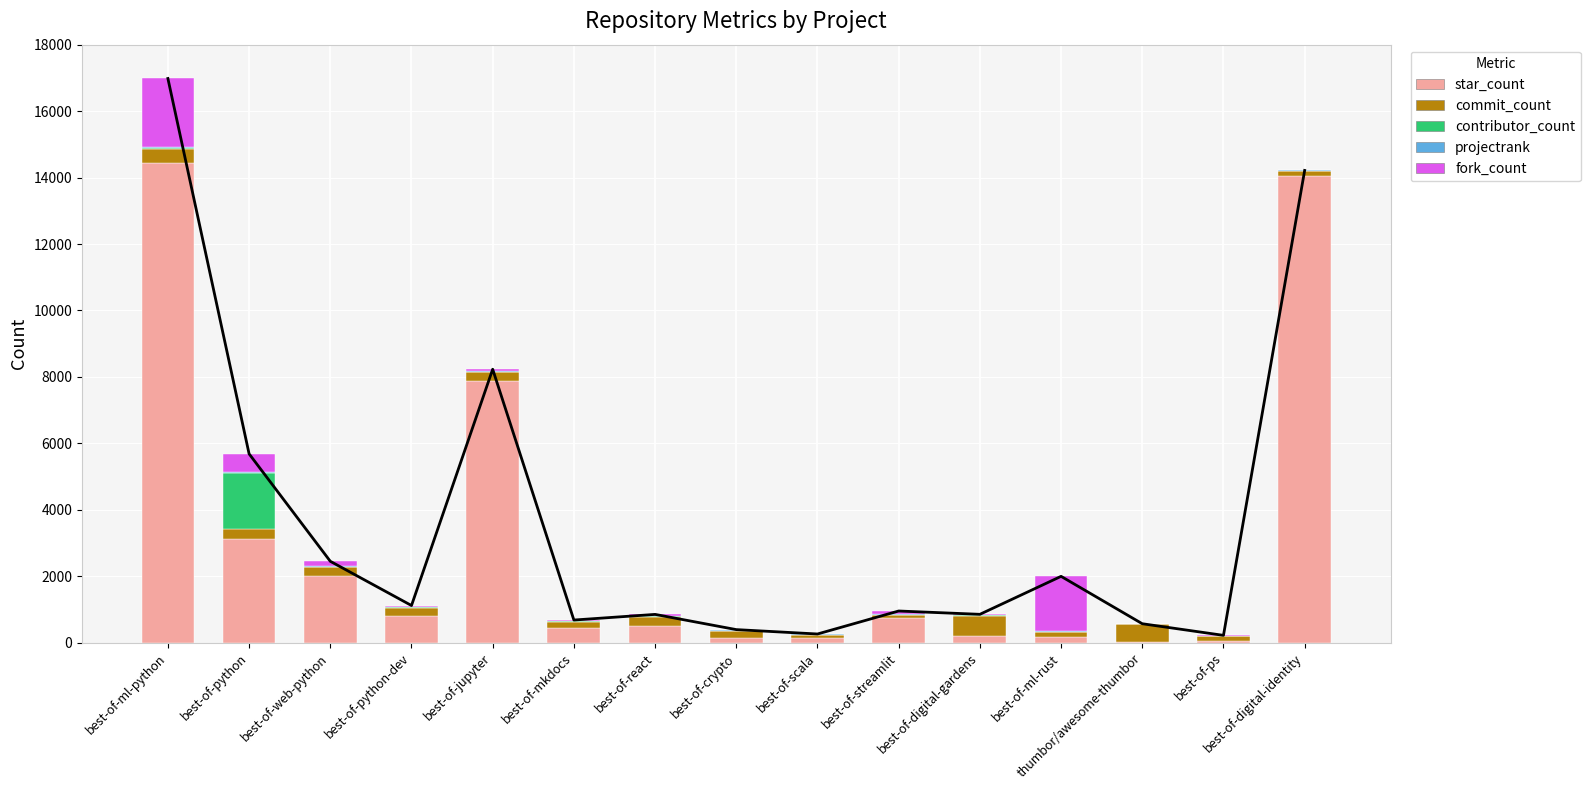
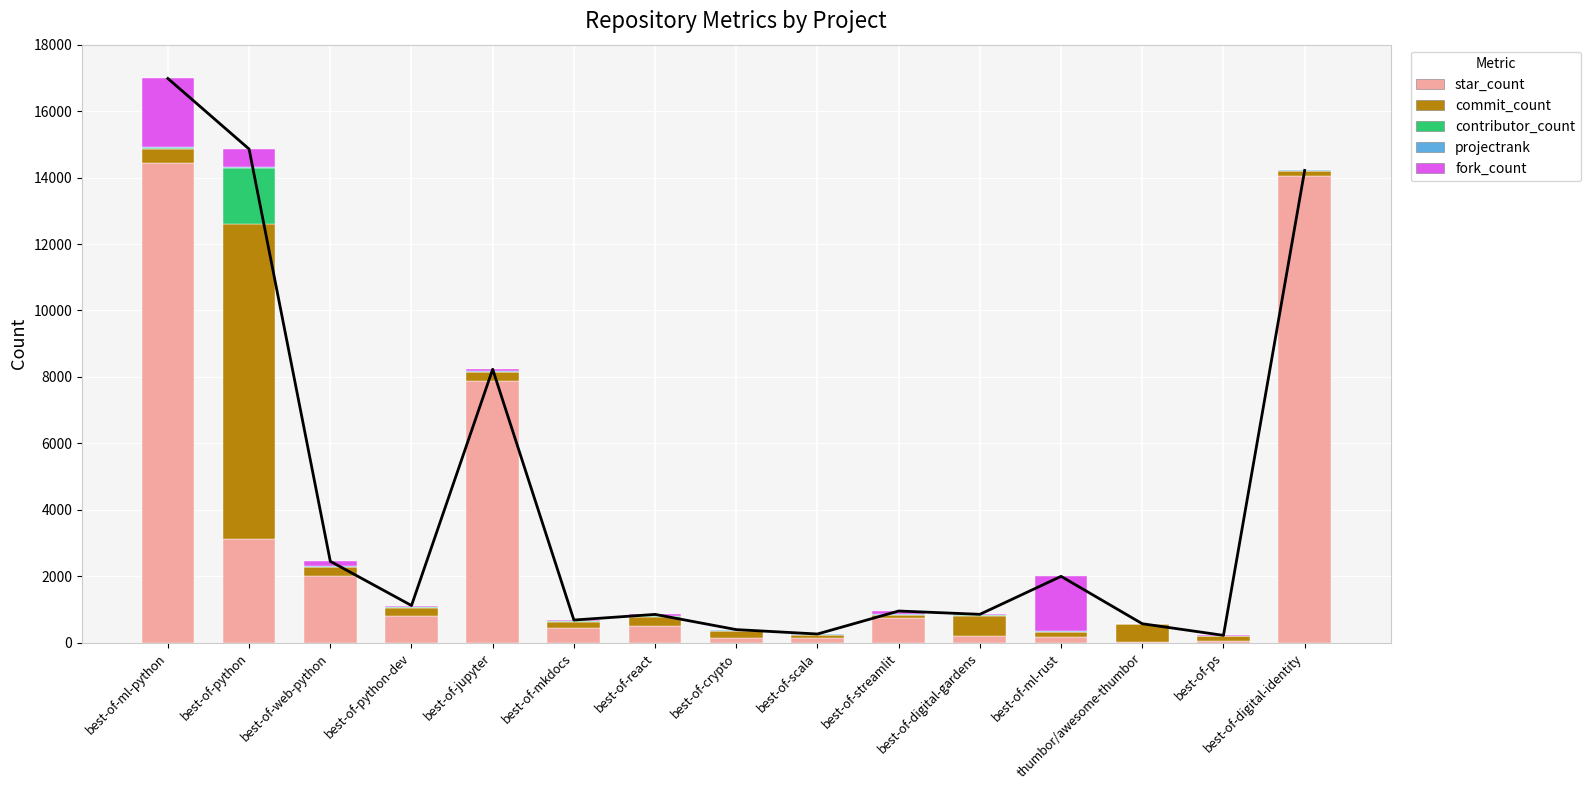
  {
    "fork_count": {
      "best-of-ml-python": 2100,
      "best-of-python": 500,
      "best-of-web-python": 100,
      "best-of-python-dev": 1100,
      "best-of-jupyter": 8200,
      "best-of-mkdocs": 700,
      "best-of-react": 900,
      "best-of-crypto": 400,
      "best-of-scala": 300,
      "best-of-streamlit": 100,
      "best-of-digital-gardens": 900,
      "best-of-ml-rust": 1700,
      "thumbor/awesome-thumbor": 600,
      "best-of-ps": 200,
      "best-of-digital-identity": 14200
    },
    "star_count": {
      "best-of-ml-python": 14400,
      "best-of-python": 3100,
      "best-of-web-python": 2000,
      "best-of-python-dev": 800,
      "best-of-jupyter": 7900,
      "best-of-mkdocs": 400,
      "best-of-react": 500,
      "best-of-crypto": 100,
      "best-of-scala": 200,
      "best-of-streamlit": 700,
      "best-of-digital-gardens": 200,
      "best-of-ml-rust": 200,
      "best-of-digital-identity": 14000
    },
    "commit_count": {
      "best-of-ml-python": 400,
-     "best-of-python": 300,
+     "best-of-python": 9500,
      "best-of-web-python": 300,
      "best-of-python-dev": 300,
      "best-of-jupyter": 300,
      "best-of-mkdocs": 200,
      "best-of-react": 300,
      "best-of-crypto": 200,
      "best-of-scala": 100,
      "best-of-streamlit": 100,
      "best-of-digital-gardens": 600,
      "best-of-ml-rust": 200,
      "thumbor/awesome-thumbor": 500,
      "best-of-ps": 100,
      "best-of-digital-identity": 200
    },
    "contributor_count": {
      "best-of-python": 1700
    }
  }
